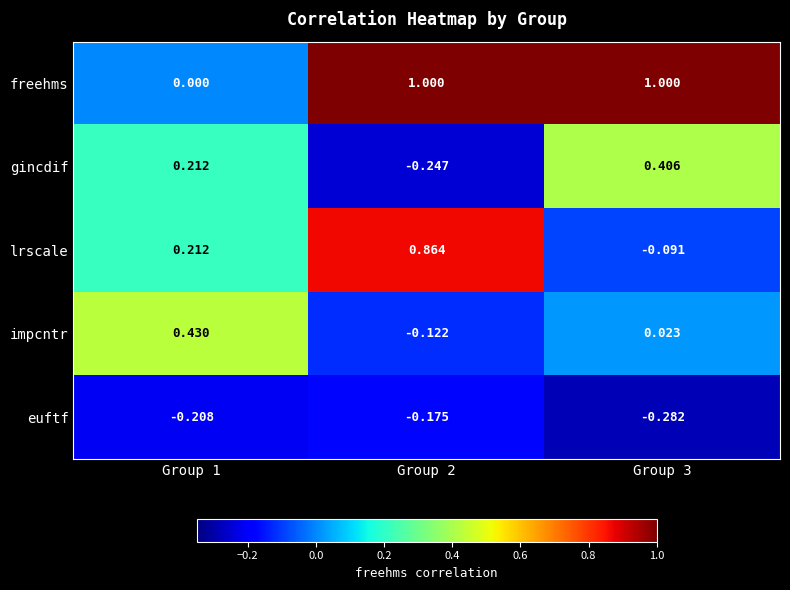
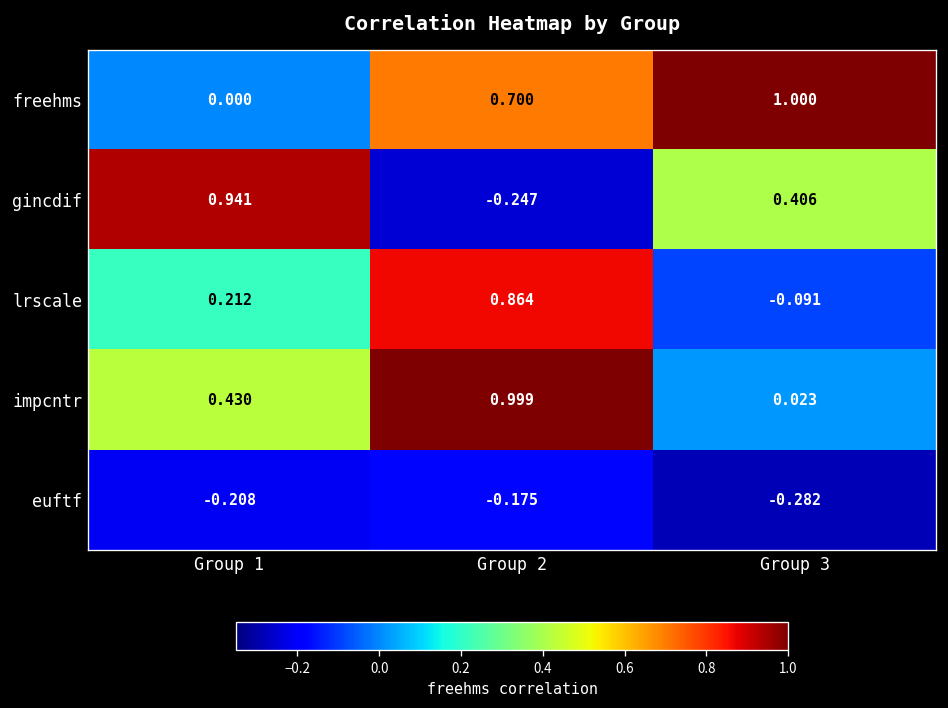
  {
    "freehms": {
      "Group 1": 0.000,
-     "Group 2": 1.000,
+     "Group 2": 0.700,
      "Group 3": 1.000
    },
    "gincdif": {
-     "Group 1": 0.212,
+     "Group 1": 0.941,
      "Group 2": -0.247,
      "Group 3": 0.406
    },
    "lrscale": {
      "Group 1": 0.212,
      "Group 2": 0.864,
      "Group 3": -0.091
    },
    "impcntr": {
      "Group 1": 0.430,
-     "Group 2": -0.122,
+     "Group 2": 0.999,
      "Group 3": 0.023
    },
    "euftf": {
      "Group 1": -0.208,
      "Group 2": -0.175,
      "Group 3": -0.282
    }
  }
